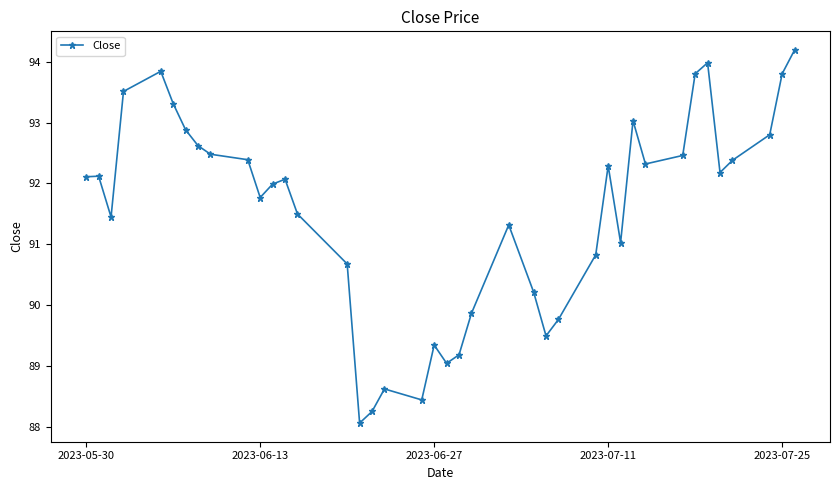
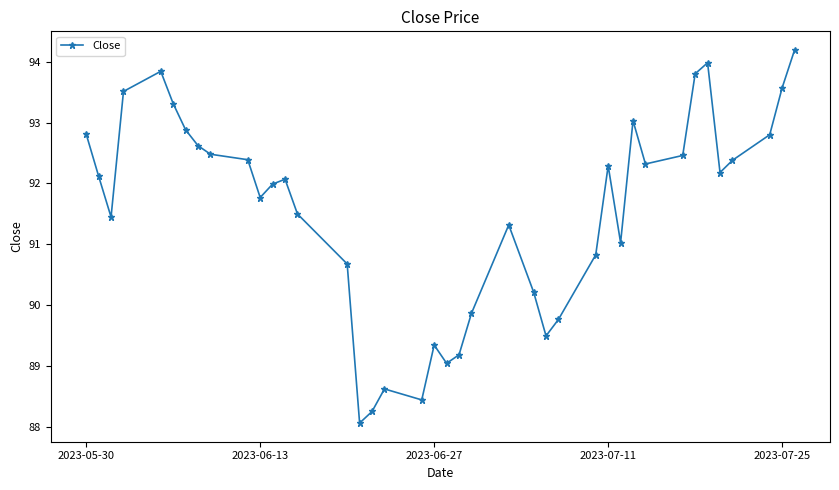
  {
-   "2023-05-30": 92.1,
+   "2023-05-30": 92.8,
    "2023-06-13": 91.8,
    "2023-06-27": 89.4,
    "2023-07-11": 92.3,
-   "2023-07-25": 93.8
+   "2023-07-25": 93.6
  }
